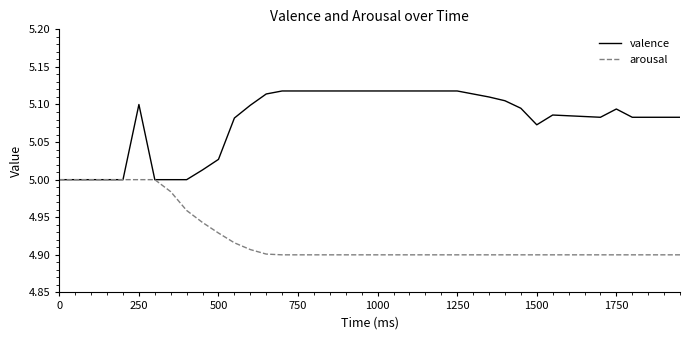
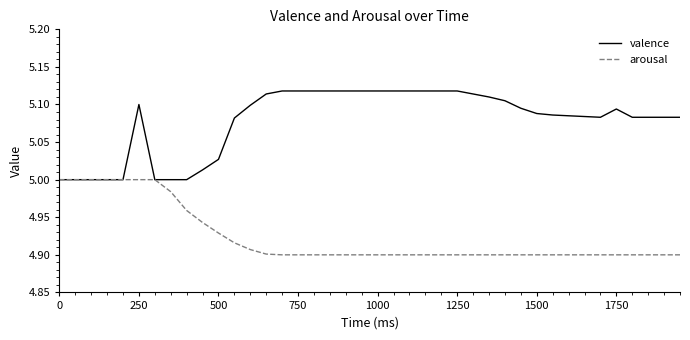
  {
    "valence": {
      "250": 5.10,
      "500": 5.03,
      "750": 5.12,
      "1000": 5.12,
      "1250": 5.12,
-     "1500": 5.07,
+     "1500": 5.09,
      "1750": 5.09
    },
    "arousal": {
      "250": 5.00,
      "500": 4.93,
      "750": 4.90,
      "1000": 4.90,
      "1250": 4.90,
      "1500": 4.90,
      "1750": 4.90
    }
  }
